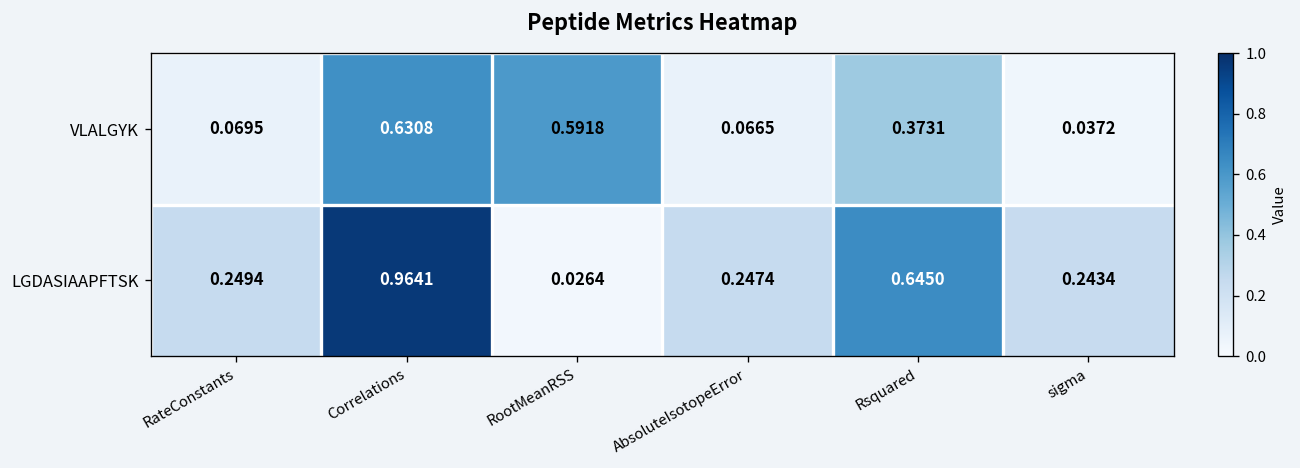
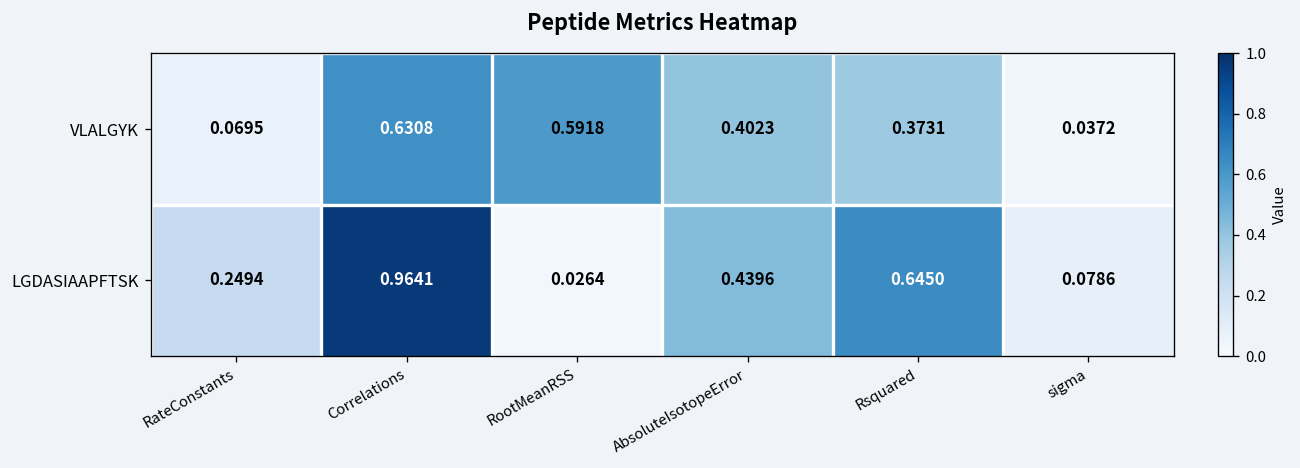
  {
    "VLALGYK": {
      "RateConstants": 0.0695,
      "Correlations": 0.6308,
      "RootMeanRSS": 0.5918,
-     "AbsoluteIsotopeError": 0.0665,
+     "AbsoluteIsotopeError": 0.4023,
      "Rsquared": 0.3731,
      "sigma": 0.0372
    },
    "LGDASIAAPFTSK": {
      "RateConstants": 0.2494,
      "Correlations": 0.9641,
      "RootMeanRSS": 0.0264,
-     "AbsoluteIsotopeError": 0.2474,
+     "AbsoluteIsotopeError": 0.4396,
      "Rsquared": 0.6450,
-     "sigma": 0.2434
+     "sigma": 0.0786
    }
  }
